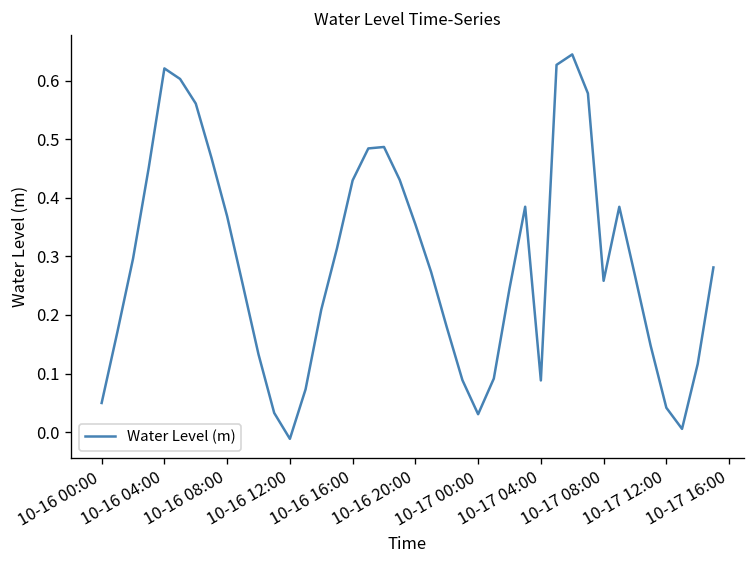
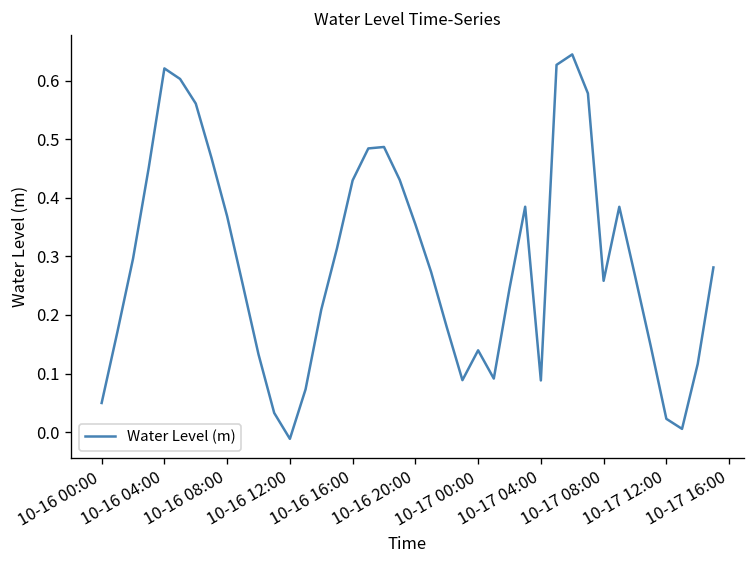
  {
    "10-16 00:00": 0.05,
    "10-16 04:00": 0.62,
    "10-16 08:00": 0.37,
    "10-16 12:00": -0.01,
    "10-16 16:00": 0.43,
    "10-16 20:00": 0.35,
-   "10-17 00:00": 0.03,
+   "10-17 00:00": 0.14,
    "10-17 04:00": 0.09,
    "10-17 08:00": 0.26,
-   "10-17 12:00": 0.04
+   "10-17 12:00": 0.02
  }
